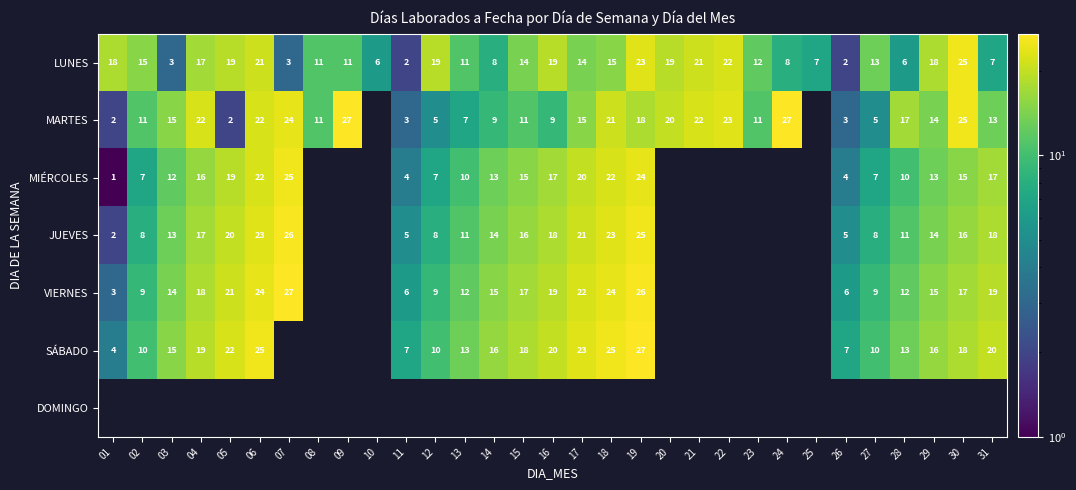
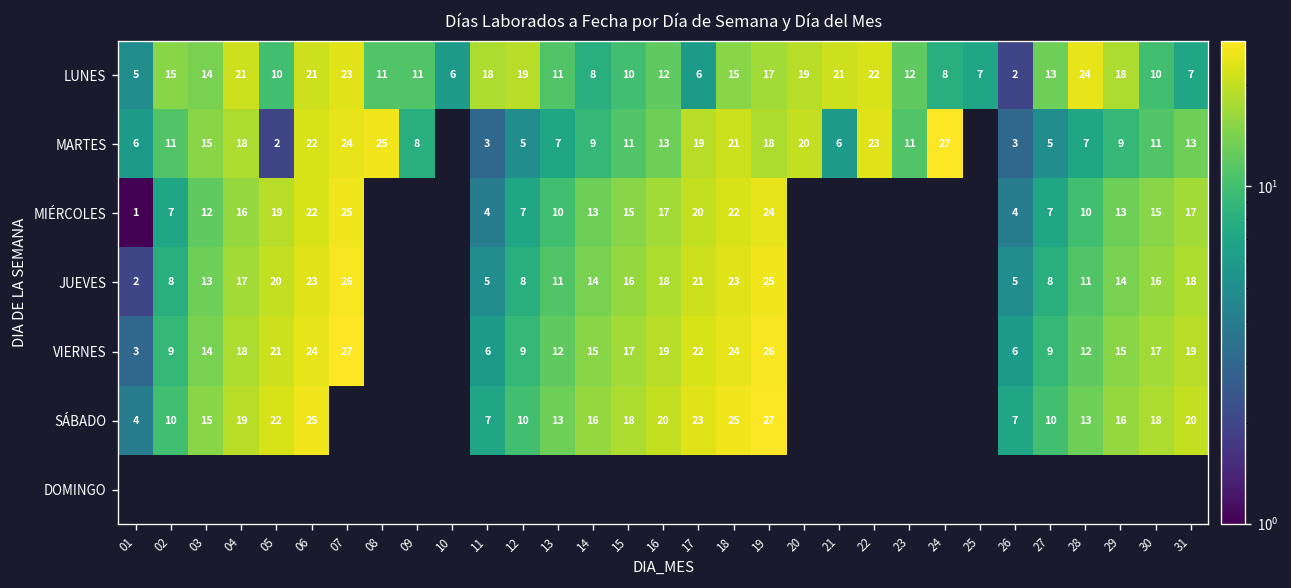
  {
    "LUNES": {
-     "01": 18,
+     "01": 5,
      "02": 15,
-     "03": 3,
-     "04": 17,
-     "05": 19,
+     "03": 14,
+     "04": 21,
+     "05": 10,
      "06": 21,
-     "07": 3,
+     "07": 23,
      "08": 11,
      "09": 11,
      "10": 6,
-     "11": 2,
+     "11": 18,
      "12": 19,
      "13": 11,
      "14": 8,
-     "15": 14,
-     "16": 19,
-     "17": 14,
+     "15": 10,
+     "16": 12,
+     "17": 6,
      "18": 15,
-     "19": 23,
+     "19": 17,
      "20": 19,
      "21": 21,
      "22": 22,
      "23": 12,
      "24": 8,
      "25": 7,
      "26": 2,
      "27": 13,
-     "28": 6,
+     "28": 24,
      "29": 18,
-     "30": 25,
+     "30": 10,
      "31": 7
    },
    "MARTES": {
-     "01": 2,
+     "01": 6,
      "02": 11,
      "03": 15,
-     "04": 22,
+     "04": 18,
      "05": 2,
      "06": 22,
      "07": 24,
-     "08": 11,
-     "09": 27,
+     "08": 25,
+     "09": 8,
      "11": 3,
      "12": 5,
      "13": 7,
      "14": 9,
      "15": 11,
-     "16": 9,
-     "17": 15,
+     "16": 13,
+     "17": 19,
      "18": 21,
      "19": 18,
      "20": 20,
-     "21": 22,
+     "21": 6,
      "22": 23,
      "23": 11,
      "24": 27,
      "26": 3,
      "27": 5,
-     "28": 17,
-     "29": 14,
-     "30": 25,
+     "28": 7,
+     "29": 9,
+     "30": 11,
      "31": 13
    },
    "MIÉRCOLES": {
      "01": 1,
      "02": 7,
      "03": 12,
      "04": 16,
      "05": 19,
      "06": 22,
      "07": 25,
      "11": 4,
      "12": 7,
      "13": 10,
      "14": 13,
      "15": 15,
      "16": 17,
      "17": 20,
      "18": 22,
      "19": 24,
      "26": 4,
      "27": 7,
      "28": 10,
      "29": 13,
      "30": 15,
      "31": 17
    },
    "JUEVES": {
      "01": 2,
      "02": 8,
      "03": 13,
      "04": 17,
      "05": 20,
      "06": 23,
      "07": 26,
      "11": 5,
      "12": 8,
      "13": 11,
      "14": 14,
      "15": 16,
      "16": 18,
      "17": 21,
      "18": 23,
      "19": 25,
      "26": 5,
      "27": 8,
      "28": 11,
      "29": 14,
      "30": 16,
      "31": 18
    },
    "VIERNES": {
      "01": 3,
      "02": 9,
      "03": 14,
      "04": 18,
      "05": 21,
      "06": 24,
      "07": 27,
      "11": 6,
      "12": 9,
      "13": 12,
      "14": 15,
      "15": 17,
      "16": 19,
      "17": 22,
      "18": 24,
      "19": 26,
      "26": 6,
      "27": 9,
      "28": 12,
      "29": 15,
      "30": 17,
      "31": 19
    },
    "SÁBADO": {
      "01": 4,
      "02": 10,
      "03": 15,
      "04": 19,
      "05": 22,
      "06": 25,
      "11": 7,
      "12": 10,
      "13": 13,
      "14": 16,
      "15": 18,
      "16": 20,
      "17": 23,
      "18": 25,
      "19": 27,
      "26": 7,
      "27": 10,
      "28": 13,
      "29": 16,
      "30": 18,
      "31": 20
    }
  }
